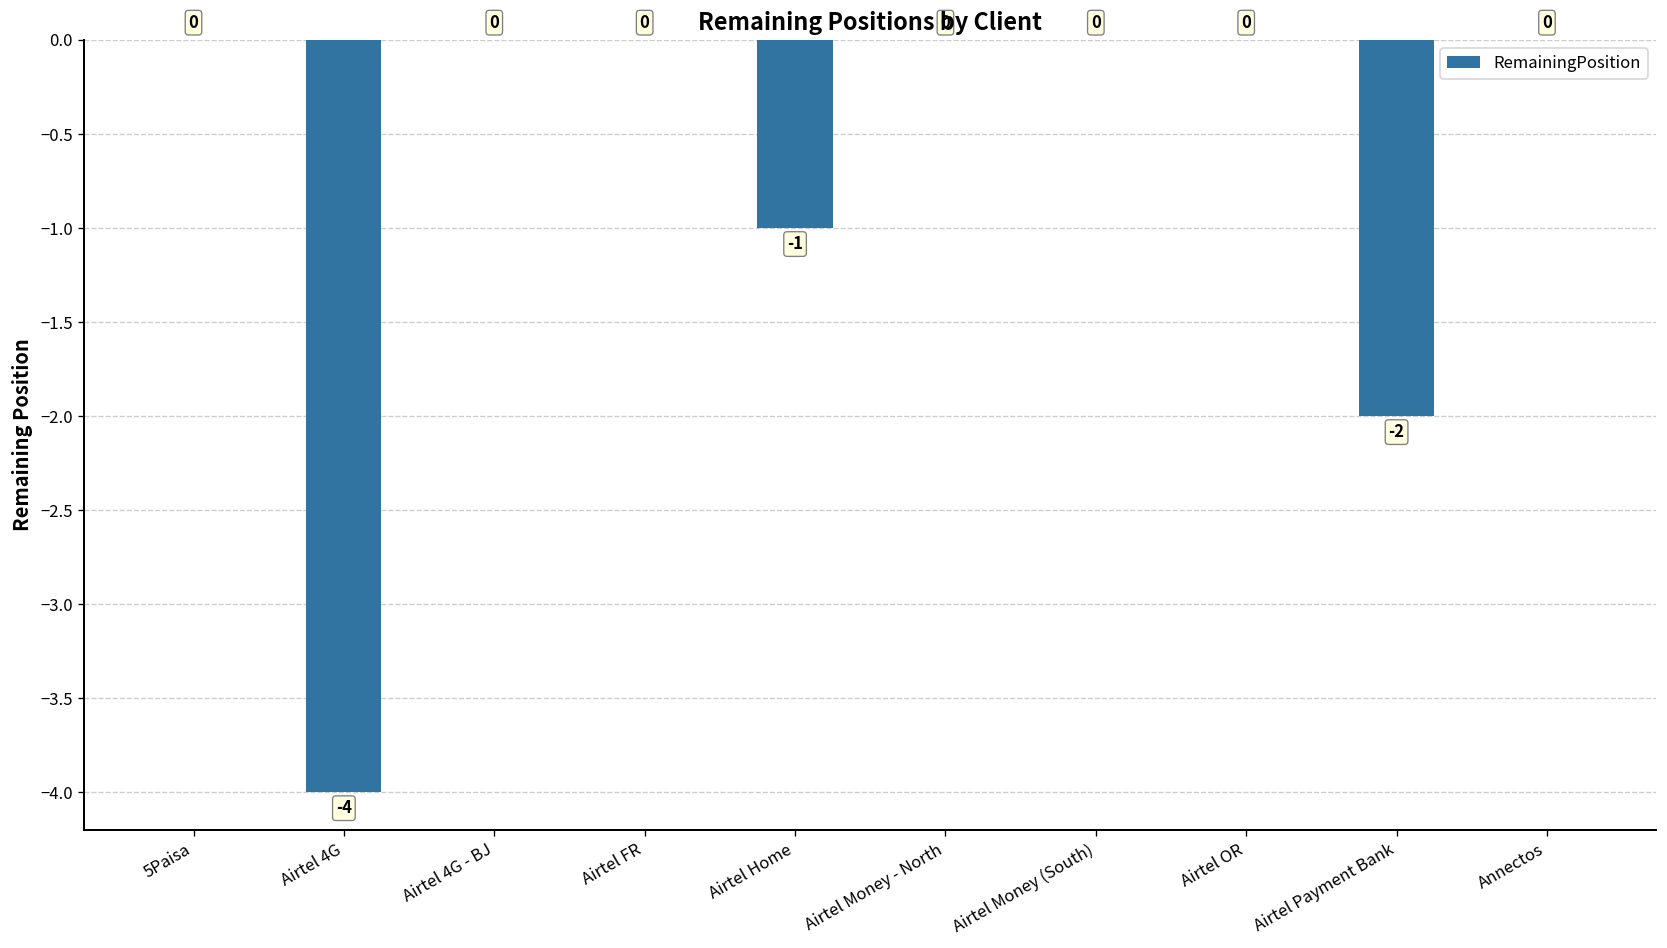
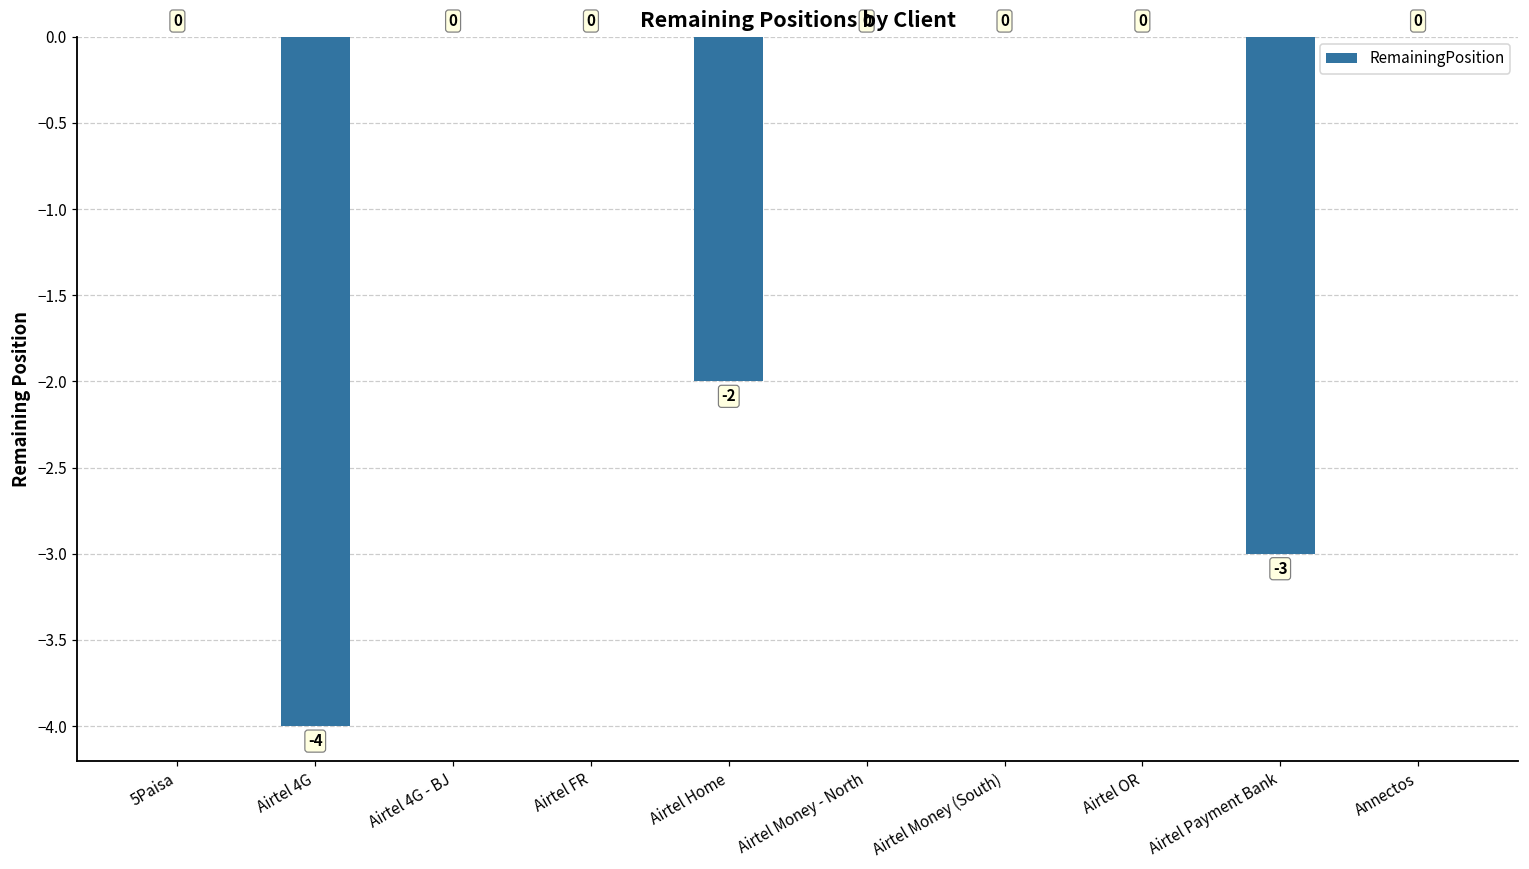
  {
-   "Airtel Home": -1,
-   "Airtel Payment Bank": -2
+   "Airtel Home": -2,
+   "Airtel Payment Bank": -3
  }
